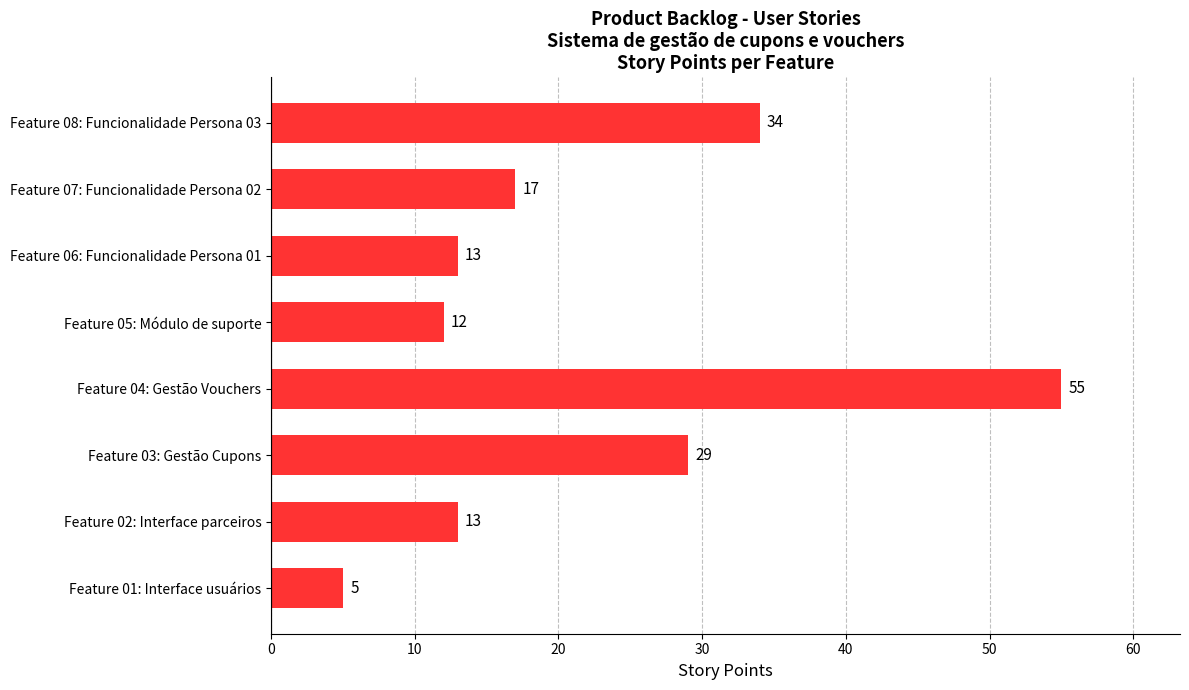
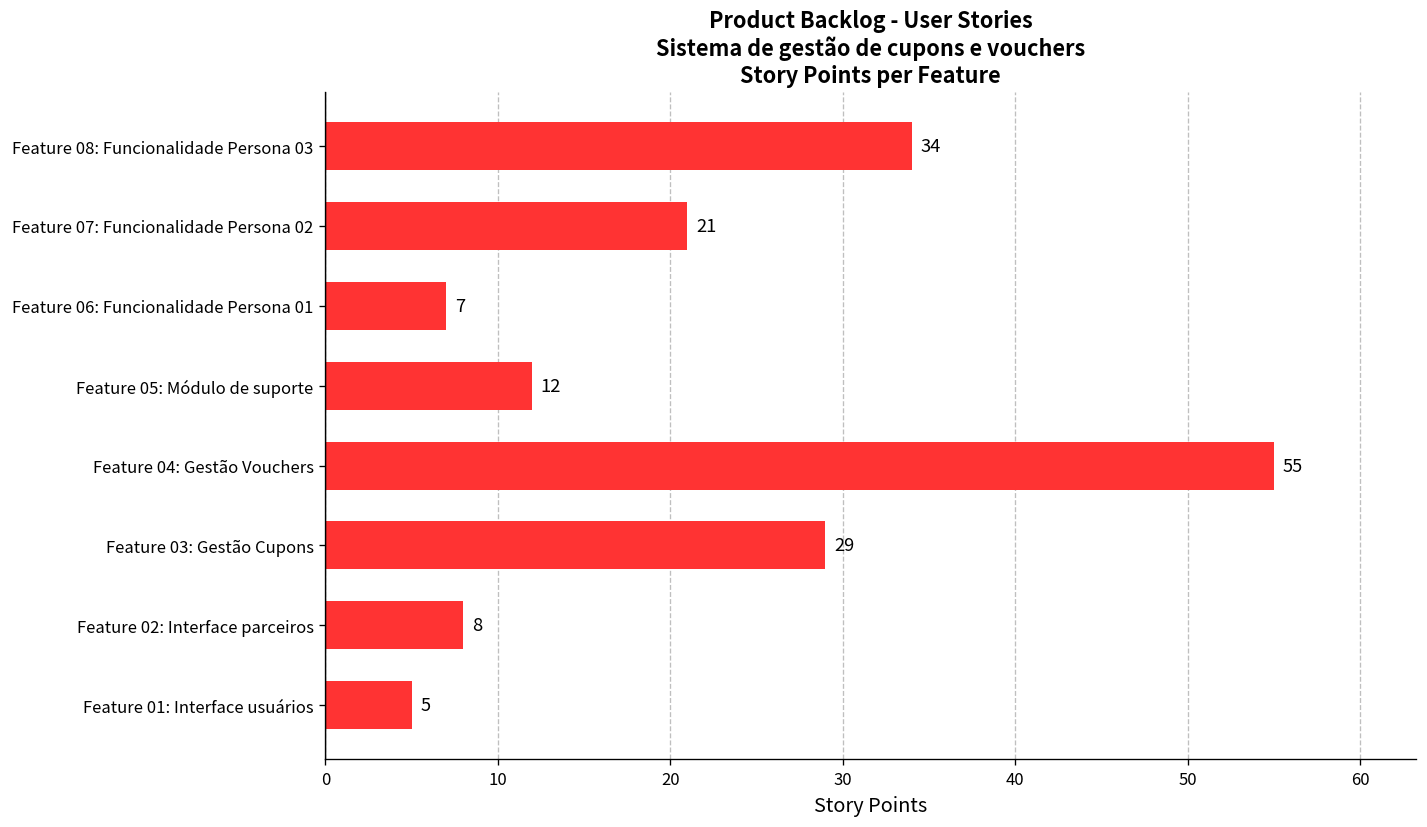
  {
    "Feature 08: Funcionalidade Persona 03": 34,
-   "Feature 07: Funcionalidade Persona 02": 17,
-   "Feature 06: Funcionalidade Persona 01": 13,
+   "Feature 07: Funcionalidade Persona 02": 21,
+   "Feature 06: Funcionalidade Persona 01": 7,
    "Feature 05: Módulo de suporte": 12,
    "Feature 04: Gestão Vouchers": 55,
    "Feature 03: Gestão Cupons": 29,
-   "Feature 02: Interface parceiros": 13,
+   "Feature 02: Interface parceiros": 8,
    "Feature 01: Interface usuários": 5
  }
